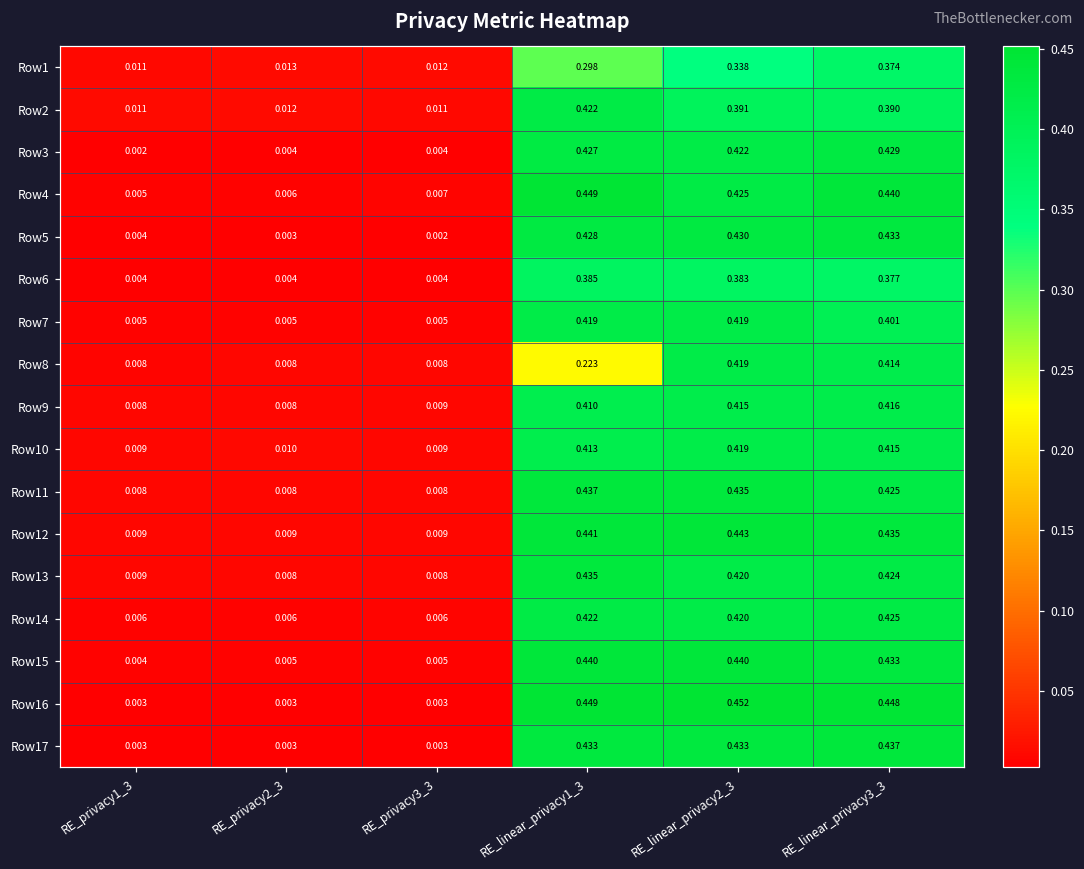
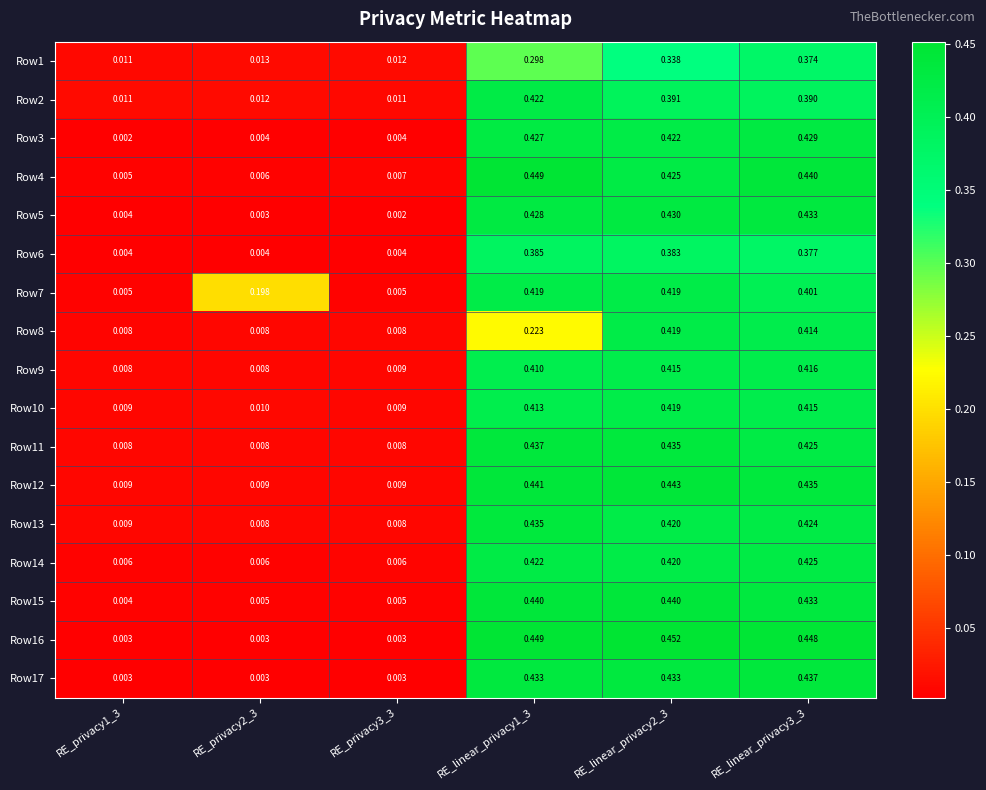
  {
    "Row1": {
      "RE_privacy1_3": 0.011,
      "RE_privacy2_3": 0.013,
      "RE_privacy3_3": 0.012,
      "RE_linear_privacy1_3": 0.298,
      "RE_linear_privacy2_3": 0.338,
      "RE_linear_privacy3_3": 0.374
    },
    "Row2": {
      "RE_privacy1_3": 0.011,
      "RE_privacy2_3": 0.012,
      "RE_privacy3_3": 0.011,
      "RE_linear_privacy1_3": 0.422,
      "RE_linear_privacy2_3": 0.391,
      "RE_linear_privacy3_3": 0.390
    },
    "Row3": {
      "RE_privacy1_3": 0.002,
      "RE_privacy2_3": 0.004,
      "RE_privacy3_3": 0.004,
      "RE_linear_privacy1_3": 0.427,
      "RE_linear_privacy2_3": 0.422,
      "RE_linear_privacy3_3": 0.429
    },
    "Row4": {
      "RE_privacy1_3": 0.005,
      "RE_privacy2_3": 0.006,
      "RE_privacy3_3": 0.007,
      "RE_linear_privacy1_3": 0.449,
      "RE_linear_privacy2_3": 0.425,
      "RE_linear_privacy3_3": 0.440
    },
    "Row5": {
      "RE_privacy1_3": 0.004,
      "RE_privacy2_3": 0.003,
      "RE_privacy3_3": 0.002,
      "RE_linear_privacy1_3": 0.428,
      "RE_linear_privacy2_3": 0.430,
      "RE_linear_privacy3_3": 0.433
    },
    "Row6": {
      "RE_privacy1_3": 0.004,
      "RE_privacy2_3": 0.004,
      "RE_privacy3_3": 0.004,
      "RE_linear_privacy1_3": 0.385,
      "RE_linear_privacy2_3": 0.383,
      "RE_linear_privacy3_3": 0.377
    },
    "Row7": {
      "RE_privacy1_3": 0.005,
-     "RE_privacy2_3": 0.005,
+     "RE_privacy2_3": 0.198,
      "RE_privacy3_3": 0.005,
      "RE_linear_privacy1_3": 0.419,
      "RE_linear_privacy2_3": 0.419,
      "RE_linear_privacy3_3": 0.401
    },
    "Row8": {
      "RE_privacy1_3": 0.008,
      "RE_privacy2_3": 0.008,
      "RE_privacy3_3": 0.008,
      "RE_linear_privacy1_3": 0.223,
      "RE_linear_privacy2_3": 0.419,
      "RE_linear_privacy3_3": 0.414
    },
    "Row9": {
      "RE_privacy1_3": 0.008,
      "RE_privacy2_3": 0.008,
      "RE_privacy3_3": 0.009,
      "RE_linear_privacy1_3": 0.410,
      "RE_linear_privacy2_3": 0.415,
      "RE_linear_privacy3_3": 0.416
    },
    "Row10": {
      "RE_privacy1_3": 0.009,
      "RE_privacy2_3": 0.010,
      "RE_privacy3_3": 0.009,
      "RE_linear_privacy1_3": 0.413,
      "RE_linear_privacy2_3": 0.419,
      "RE_linear_privacy3_3": 0.415
    },
    "Row11": {
      "RE_privacy1_3": 0.008,
      "RE_privacy2_3": 0.008,
      "RE_privacy3_3": 0.008,
      "RE_linear_privacy1_3": 0.437,
      "RE_linear_privacy2_3": 0.435,
      "RE_linear_privacy3_3": 0.425
    },
    "Row12": {
      "RE_privacy1_3": 0.009,
      "RE_privacy2_3": 0.009,
      "RE_privacy3_3": 0.009,
      "RE_linear_privacy1_3": 0.441,
      "RE_linear_privacy2_3": 0.443,
      "RE_linear_privacy3_3": 0.435
    },
    "Row13": {
      "RE_privacy1_3": 0.009,
      "RE_privacy2_3": 0.008,
      "RE_privacy3_3": 0.008,
      "RE_linear_privacy1_3": 0.435,
      "RE_linear_privacy2_3": 0.420,
      "RE_linear_privacy3_3": 0.424
    },
    "Row14": {
      "RE_privacy1_3": 0.006,
      "RE_privacy2_3": 0.006,
      "RE_privacy3_3": 0.006,
      "RE_linear_privacy1_3": 0.422,
      "RE_linear_privacy2_3": 0.420,
      "RE_linear_privacy3_3": 0.425
    },
    "Row15": {
      "RE_privacy1_3": 0.004,
      "RE_privacy2_3": 0.005,
      "RE_privacy3_3": 0.005,
      "RE_linear_privacy1_3": 0.440,
      "RE_linear_privacy2_3": 0.440,
      "RE_linear_privacy3_3": 0.433
    },
    "Row16": {
      "RE_privacy1_3": 0.003,
      "RE_privacy2_3": 0.003,
      "RE_privacy3_3": 0.003,
      "RE_linear_privacy1_3": 0.449,
      "RE_linear_privacy2_3": 0.452,
      "RE_linear_privacy3_3": 0.448
    },
    "Row17": {
      "RE_privacy1_3": 0.003,
      "RE_privacy2_3": 0.003,
      "RE_privacy3_3": 0.003,
      "RE_linear_privacy1_3": 0.433,
      "RE_linear_privacy2_3": 0.433,
      "RE_linear_privacy3_3": 0.437
    }
  }
